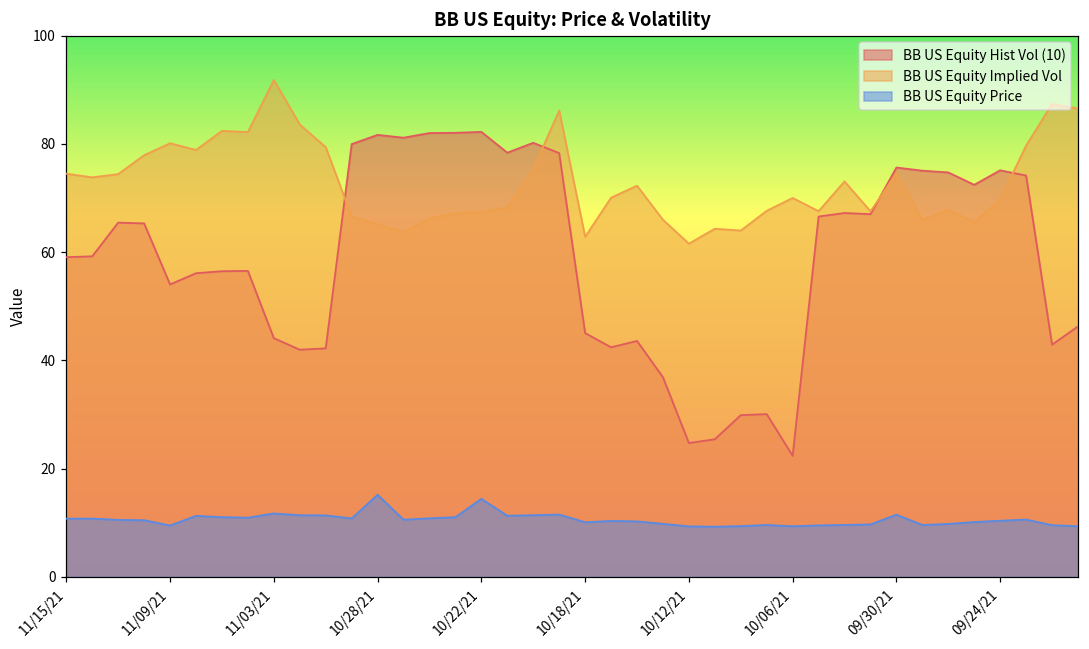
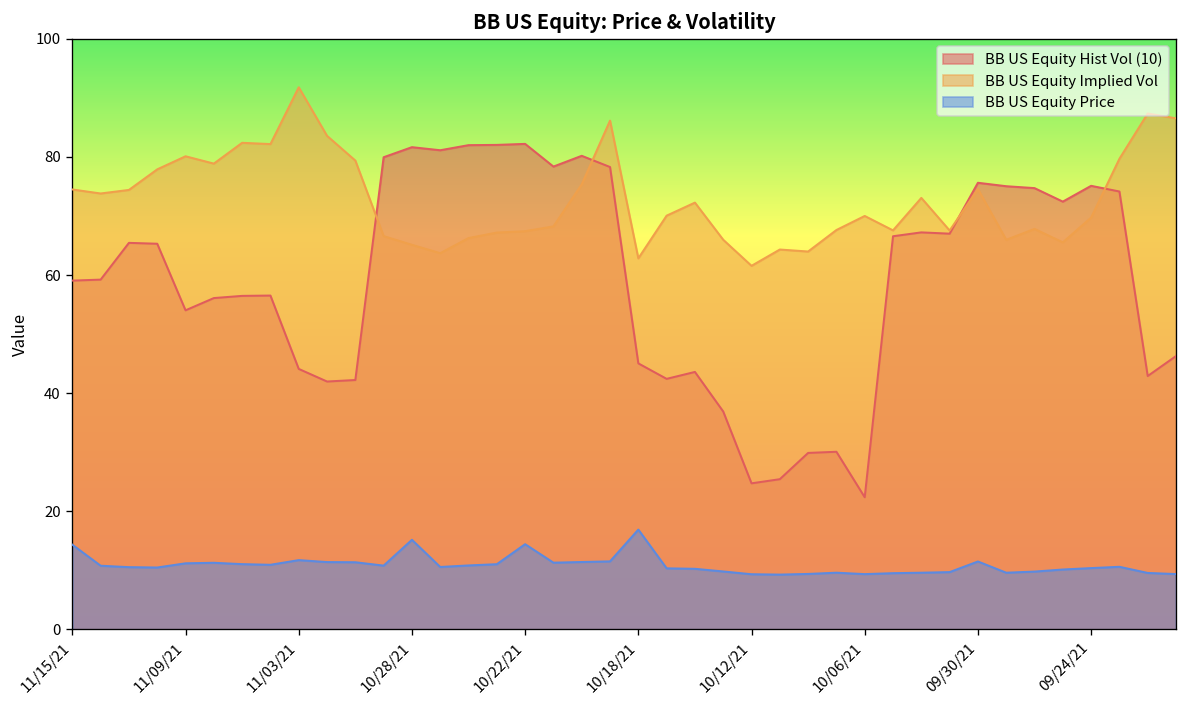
  {
    "BB US Equity Price": {
-     "11/15/21": 11,
-     "11/09/21": 10,
+     "11/15/21": 14,
+     "11/09/21": 11,
      "11/03/21": 12,
      "10/28/21": 15,
      "10/22/21": 14,
-     "10/18/21": 10,
+     "10/18/21": 17,
      "10/12/21": 9,
      "10/06/21": 9,
      "09/30/21": 12,
      "09/24/21": 10
    }
  }
